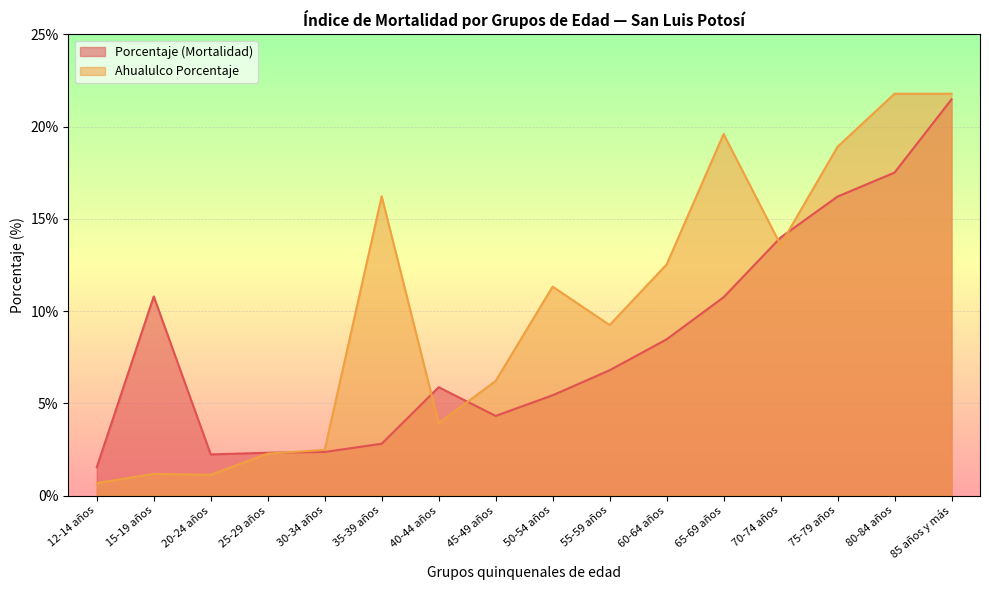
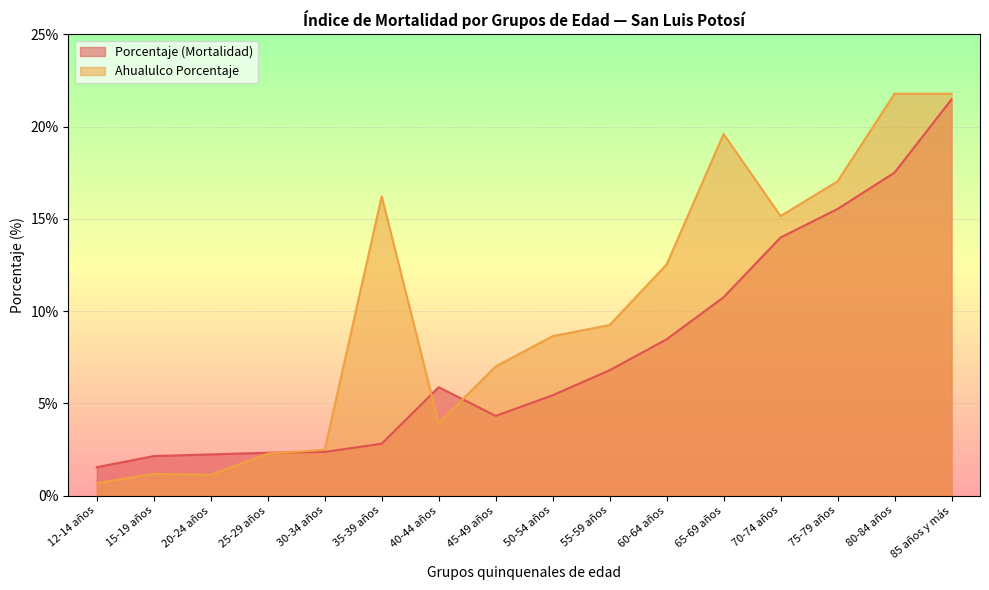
  {
    "Porcentaje (Mortalidad)": {
      "12-14 años": "1.5%",
-     "15-19 años": "10.8%",
+     "15-19 años": "2.1%",
      "20-24 años": "2.2%",
      "35-39 años": "2.8%",
      "40-44 años": "5.9%",
      "45-49 años": "4.3%",
      "50-54 años": "5.4%",
      "55-59 años": "6.8%",
      "60-64 años": "8.5%",
      "65-69 años": "10.8%",
      "70-74 años": "14.0%",
-     "75-79 años": "16.2%",
+     "75-79 años": "15.5%",
      "80-84 años": "17.5%",
      "85 años y más": "21.5%"
    },
    "Ahualulco Porcentaje": {
      "12-14 años": "0.7%",
      "15-19 años": "1.2%",
      "20-24 años": "1.1%",
      "35-39 años": "16.2%",
      "40-44 años": "3.9%",
-     "45-49 años": "6.2%",
-     "50-54 años": "11.3%",
+     "45-49 años": "7.0%",
+     "50-54 años": "8.6%",
      "55-59 años": "9.2%",
      "60-64 años": "12.5%",
      "65-69 años": "19.6%",
-     "70-74 años": "13.6%",
-     "75-79 años": "18.9%",
+     "70-74 años": "15.2%",
+     "75-79 años": "17.0%",
      "80-84 años": "21.8%",
      "85 años y más": "21.8%"
    }
  }
